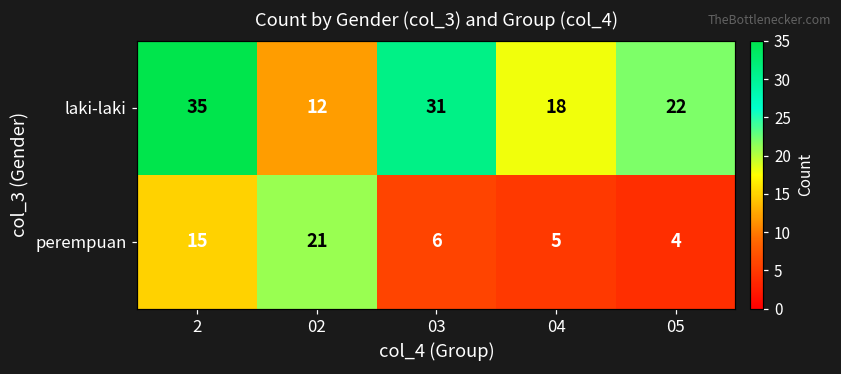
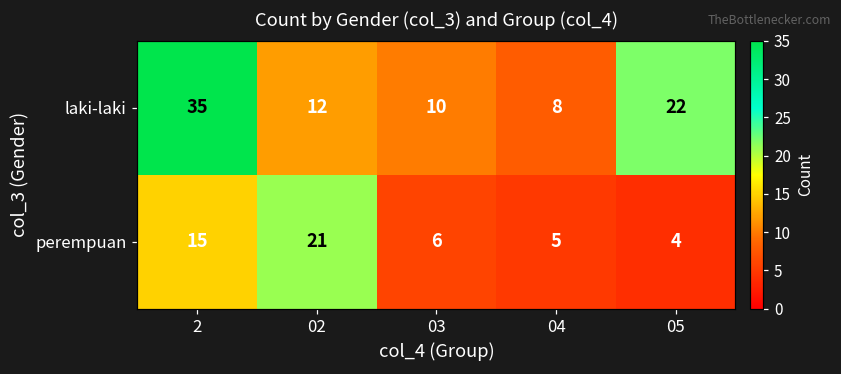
  {
    "laki-laki": {
      "2": 35,
      "02": 12,
-     "03": 31,
-     "04": 18,
+     "03": 10,
+     "04": 8,
      "05": 22
    },
    "perempuan": {
      "2": 15,
      "02": 21,
      "03": 6,
      "04": 5,
      "05": 4
    }
  }
